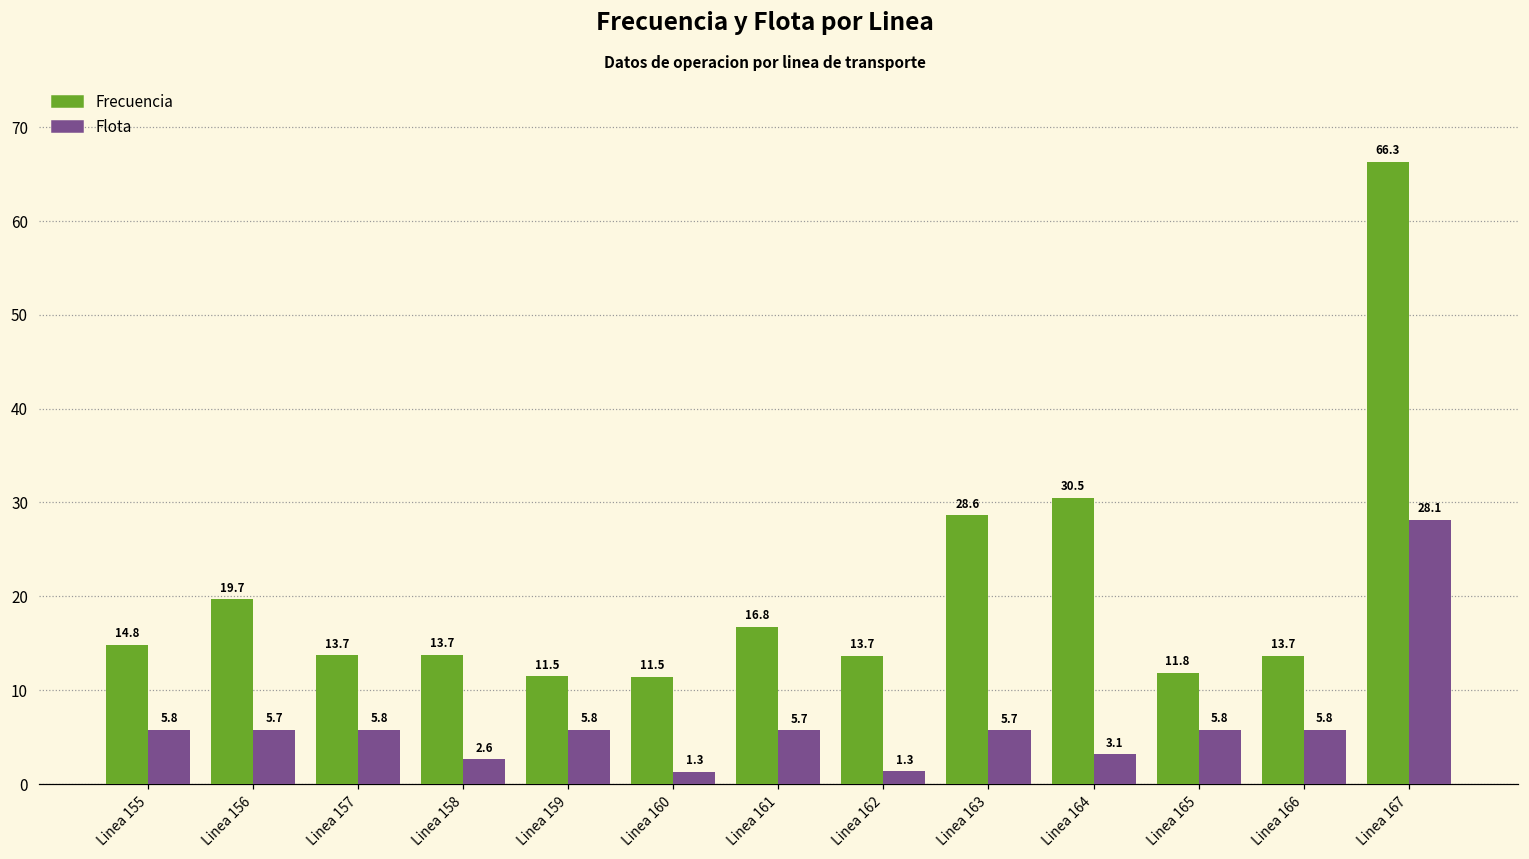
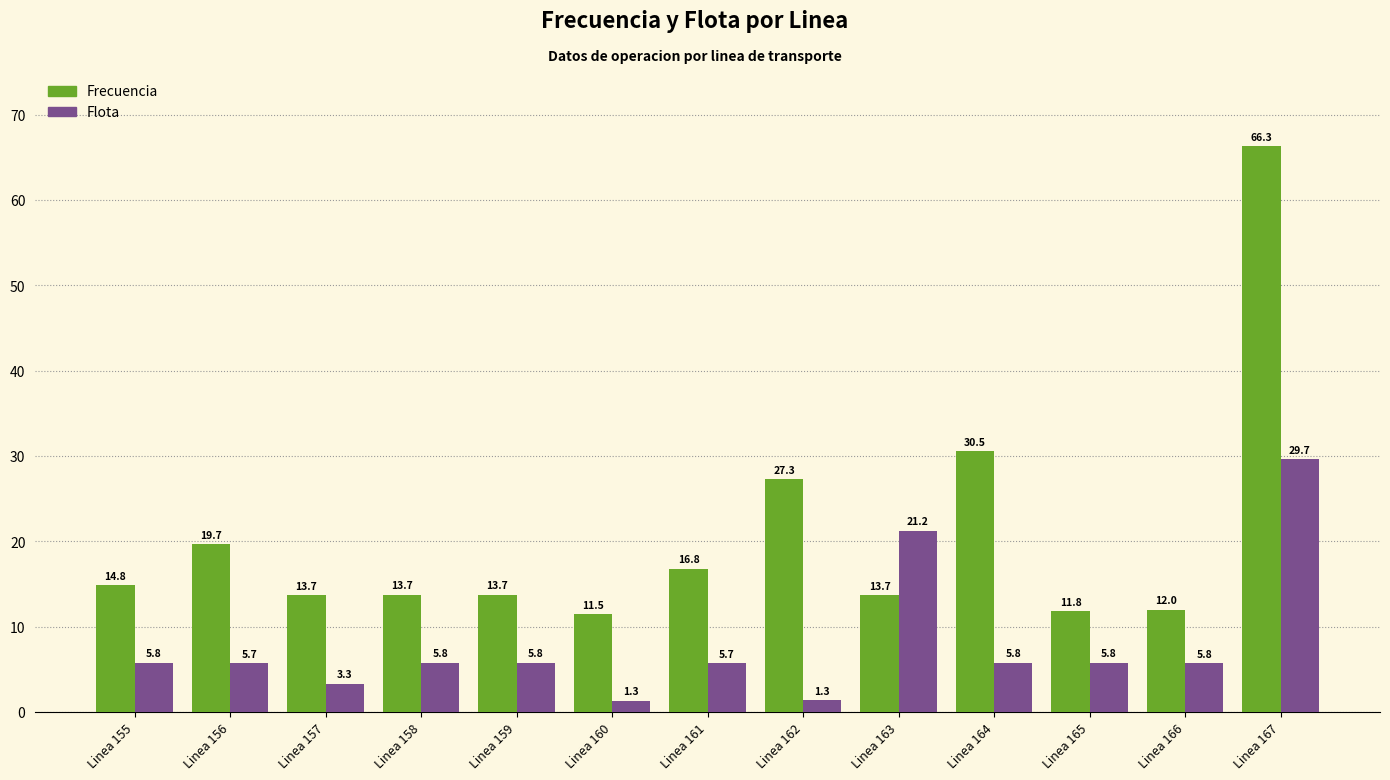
  {
    "Frecuencia": {
      "Linea 155": 14.8,
      "Linea 156": 19.7,
      "Linea 157": 13.7,
      "Linea 158": 13.7,
-     "Linea 159": 11.5,
+     "Linea 159": 13.7,
      "Linea 160": 11.5,
      "Linea 161": 16.8,
-     "Linea 162": 13.7,
-     "Linea 163": 28.6,
+     "Linea 162": 27.3,
+     "Linea 163": 13.7,
      "Linea 164": 30.5,
      "Linea 165": 11.8,
-     "Linea 166": 13.7,
+     "Linea 166": 12.0,
      "Linea 167": 66.3
    },
    "Flota": {
      "Linea 155": 5.8,
      "Linea 156": 5.7,
-     "Linea 157": 5.8,
-     "Linea 158": 2.6,
+     "Linea 157": 3.3,
+     "Linea 158": 5.8,
      "Linea 159": 5.8,
      "Linea 160": 1.3,
      "Linea 161": 5.7,
      "Linea 162": 1.3,
-     "Linea 163": 5.7,
-     "Linea 164": 3.1,
+     "Linea 163": 21.2,
+     "Linea 164": 5.8,
      "Linea 165": 5.8,
      "Linea 166": 5.8,
-     "Linea 167": 28.1
+     "Linea 167": 29.7
    }
  }
